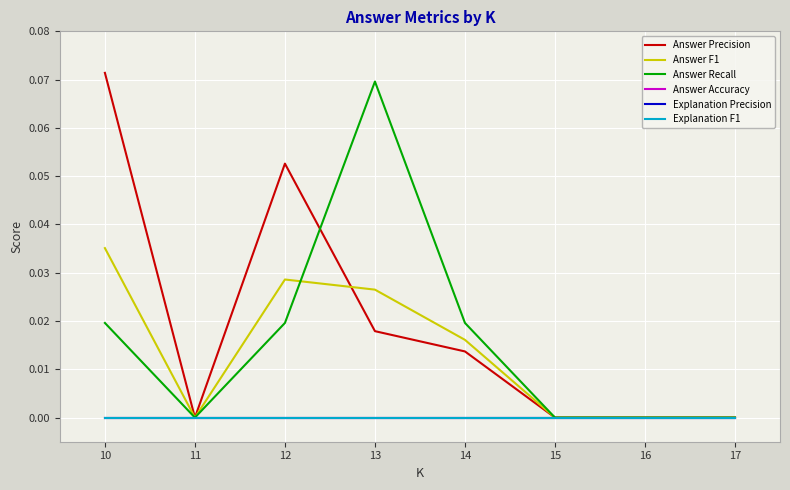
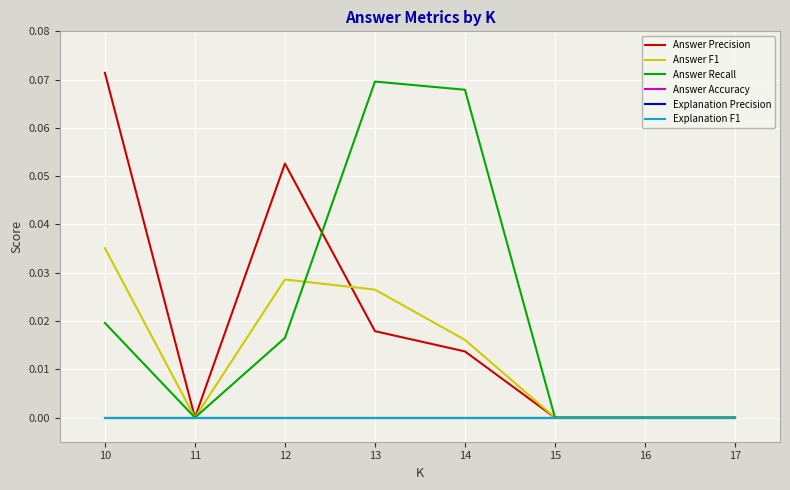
  {
    "Answer Precision": {
      "10": 0.071,
      "12": 0.053,
      "13": 0.018,
      "14": 0.014
    },
    "Answer F1": {
      "10": 0.035,
      "12": 0.029,
      "13": 0.027,
      "14": 0.016
    },
    "Answer Recall": {
      "10": 0.020,
-     "12": 0.020,
+     "12": 0.017,
      "13": 0.070,
-     "14": 0.020
+     "14": 0.068
    },
    "Explanation F1": {
      "10": 0.000,
      "12": 0.000,
      "13": 0.000,
      "14": 0.000
    }
  }
